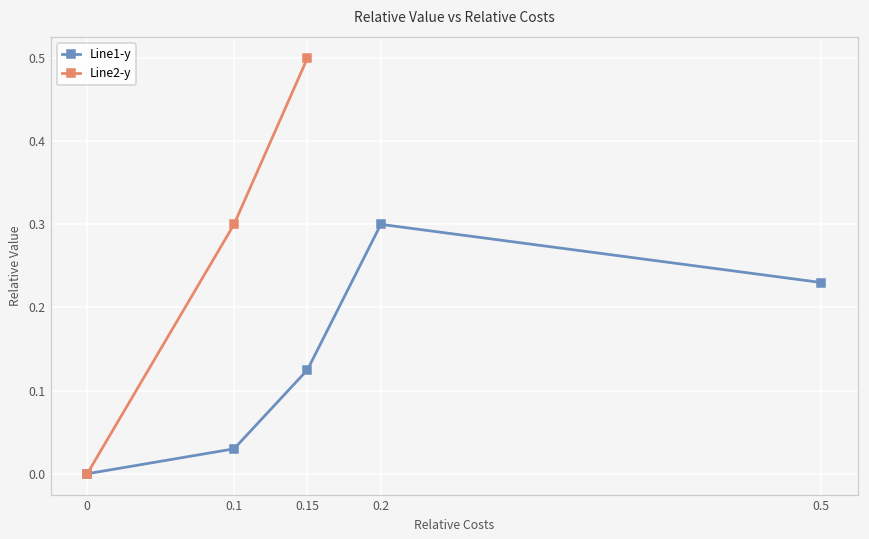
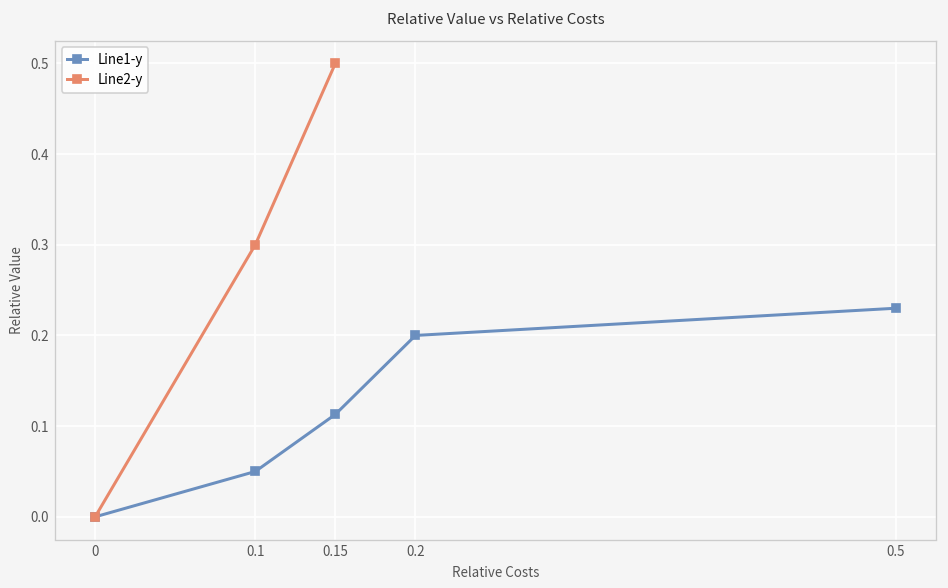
  {
    "Line1-y": {
-     "0.1": 0.03,
-     "0.15": 0.13,
-     "0.2": 0.3,
+     "0.1": 0.05,
+     "0.15": 0.11,
+     "0.2": 0.2,
      "0.5": 0.23
    },
    "Line2-y": {
      "0.1": 0.30,
      "0.15": 0.50
    }
  }
